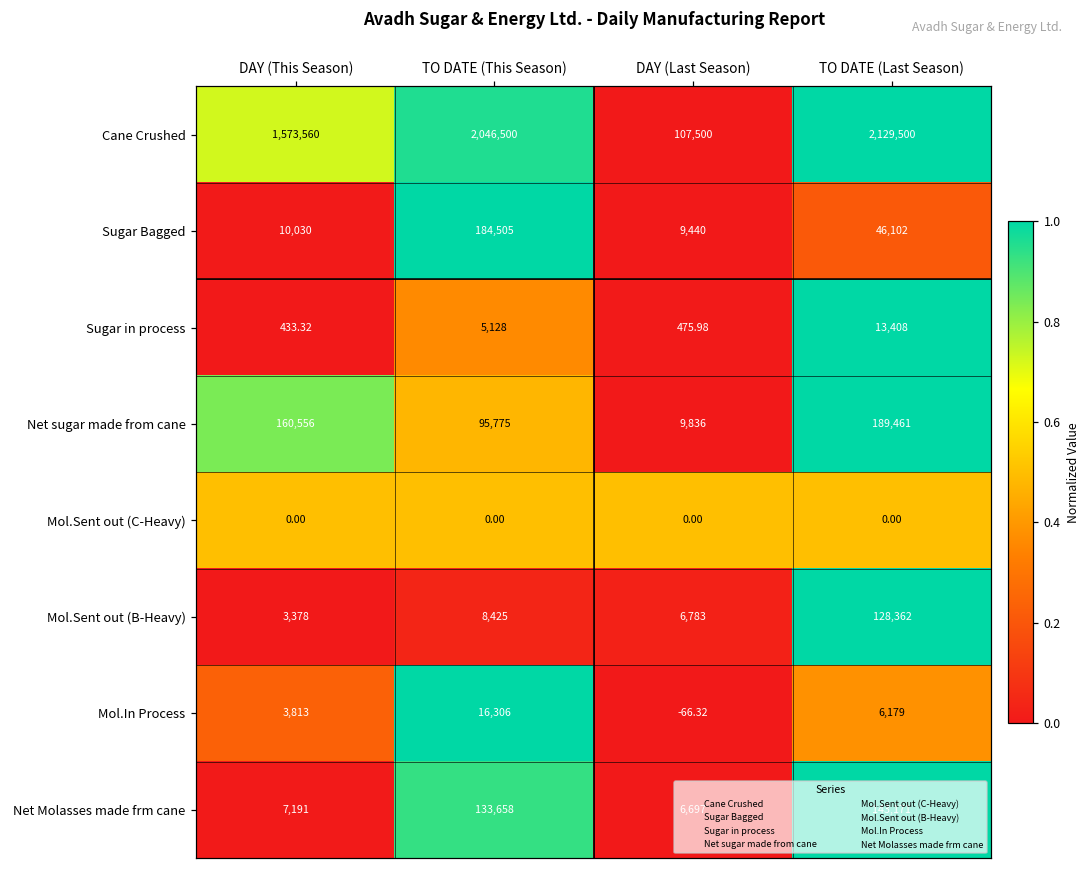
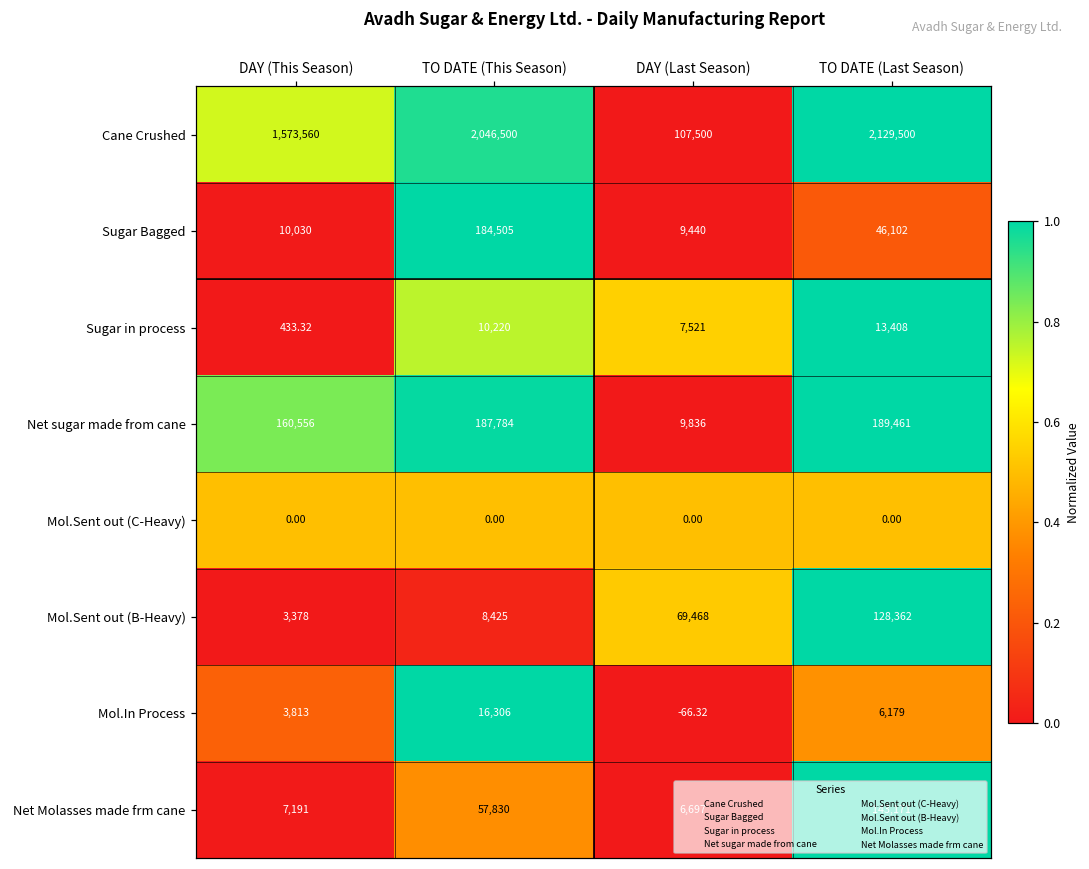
  {
    "Cane Crushed": {
      "DAY (This Season)": "1,573,560",
      "TO DATE (This Season)": "2,046,500",
      "DAY (Last Season)": "107,500",
      "TO DATE (Last Season)": "2,129,500"
    },
    "Sugar Bagged": {
      "DAY (This Season)": "10,030",
      "TO DATE (This Season)": "184,505",
      "DAY (Last Season)": "9,440",
      "TO DATE (Last Season)": "46,102"
    },
    "Sugar in process": {
      "DAY (This Season)": "433.32",
-     "TO DATE (This Season)": "5,128",
-     "DAY (Last Season)": "475.98",
+     "TO DATE (This Season)": "10,220",
+     "DAY (Last Season)": "7,521",
      "TO DATE (Last Season)": "13,408"
    },
    "Net sugar made from cane": {
      "DAY (This Season)": "160,556",
-     "TO DATE (This Season)": "95,775",
+     "TO DATE (This Season)": "187,784",
      "DAY (Last Season)": "9,836",
      "TO DATE (Last Season)": "189,461"
    },
    "Mol.Sent out (C-Heavy)": {
      "DAY (This Season)": "0.00",
      "TO DATE (This Season)": "0.00",
      "DAY (Last Season)": "0.00",
      "TO DATE (Last Season)": "0.00"
    },
    "Mol.Sent out (B-Heavy)": {
      "DAY (This Season)": "3,378",
      "TO DATE (This Season)": "8,425",
-     "DAY (Last Season)": "6,783",
+     "DAY (Last Season)": "69,468",
      "TO DATE (Last Season)": "128,362"
    },
    "Mol.In Process": {
      "DAY (This Season)": "3,813",
      "TO DATE (This Season)": "16,306",
      "DAY (Last Season)": "-66.32",
      "TO DATE (Last Season)": "6,179"
    },
    "Net Molasses made frm cane": {
      "DAY (This Season)": "7,191",
-     "TO DATE (This Season)": "133,658"
+     "TO DATE (This Season)": "57,830"
    }
  }
